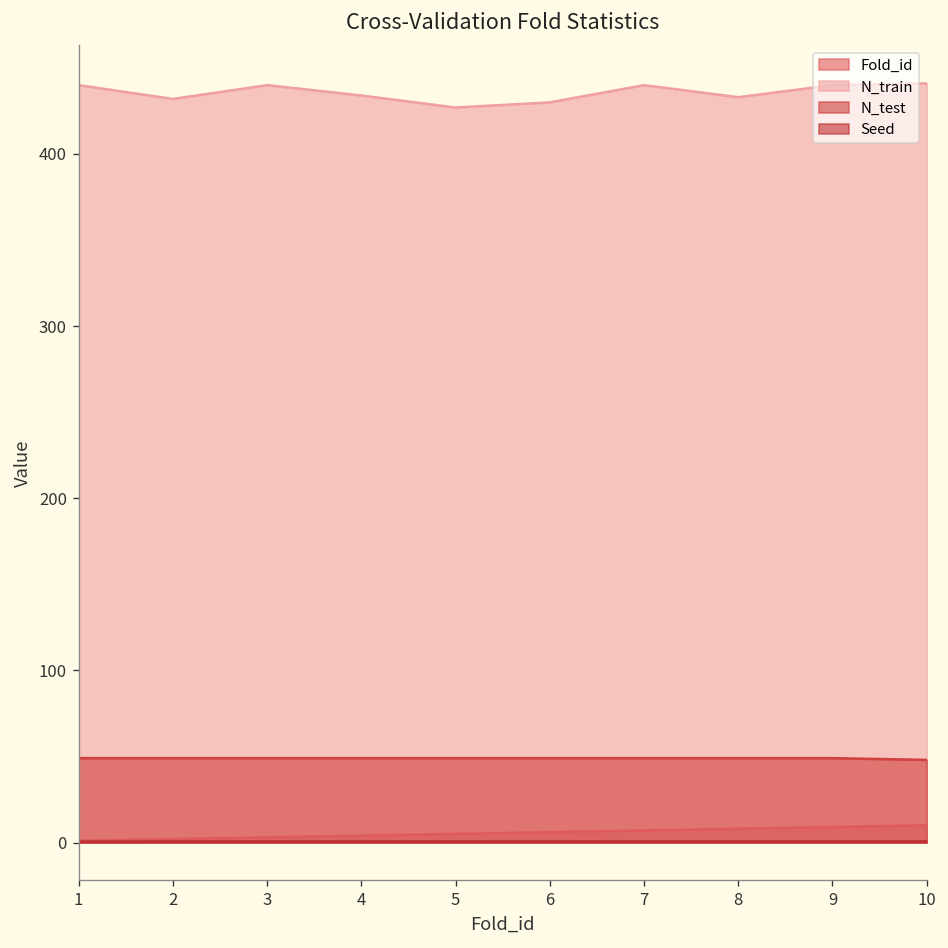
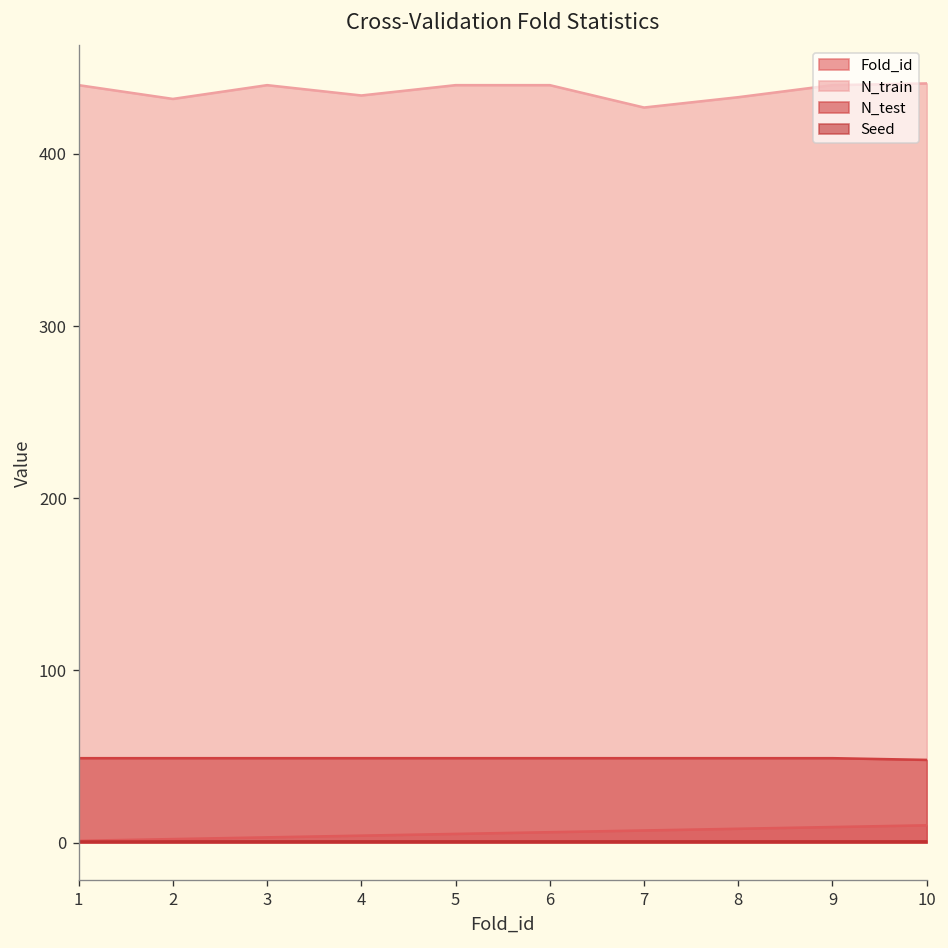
  {
    "N_train": {
      "1": 440,
      "2": 432,
      "3": 440,
      "4": 434,
-     "5": 427,
-     "6": 430,
-     "7": 440,
+     "5": 440,
+     "6": 440,
+     "7": 427,
      "8": 433,
      "10": 441
    }
  }
